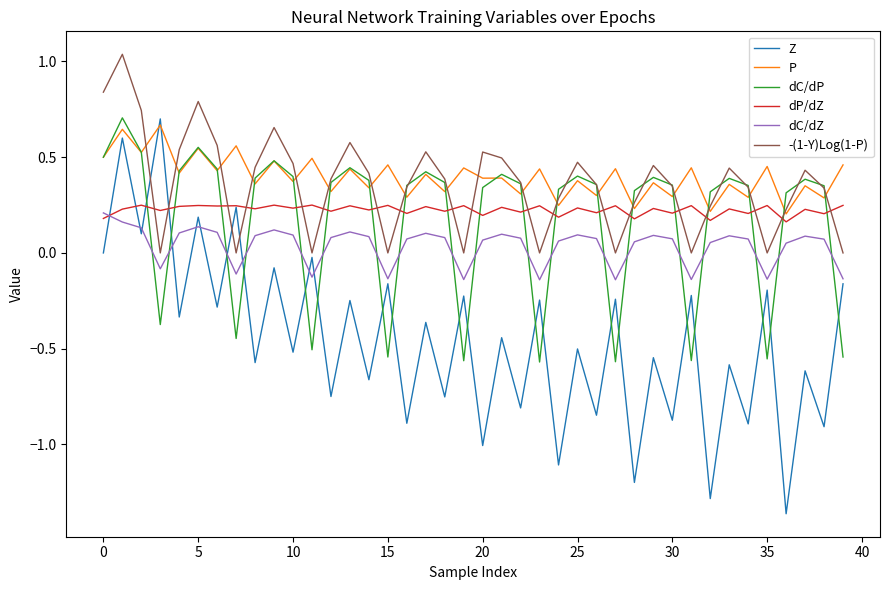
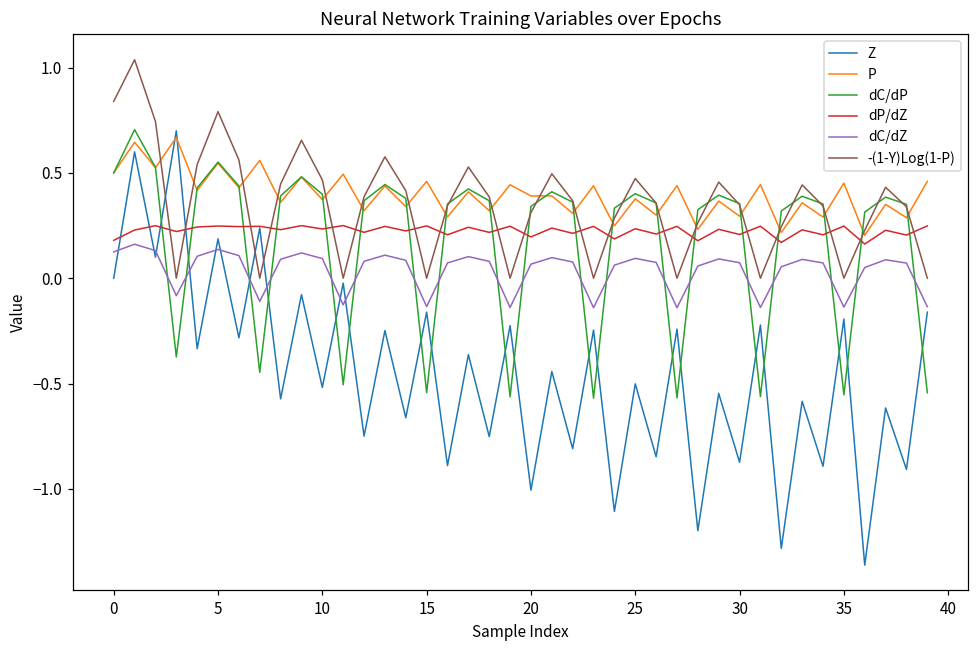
  {
    "Z": {
      "0": 0.00,
      "5": 0.19,
      "10": -0.52,
      "15": -0.16,
      "20": -1.01,
      "25": -0.50,
      "30": -0.87,
      "35": -0.19
    },
    "P": {
      "10": 0.37,
      "15": 0.46,
      "20": 0.39,
      "25": 0.38,
      "30": 0.29,
      "35": 0.45
    },
    "dC/dP": {
      "10": 0.40,
      "15": -0.54,
      "20": 0.34,
      "25": 0.40,
      "35": -0.55
    },
    "dP/dZ": {
      "0": 0.18,
      "5": 0.25,
      "10": 0.23,
      "15": 0.25,
      "20": 0.20,
      "25": 0.23,
      "30": 0.21,
      "35": 0.25
    },
    "dC/dZ": {
-     "0": 0.21,
+     "0": 0.13,
      "5": 0.14,
      "10": 0.09,
      "15": -0.14,
      "20": 0.07,
      "25": 0.09,
      "30": 0.07,
      "35": -0.14
    },
    "-(1-Y)Log(1-P)": {
      "0": 0.84,
      "5": 0.79,
      "10": 0.47,
      "15": 0.00,
-     "20": 0.53,
+     "20": 0.31,
      "25": 0.47,
      "35": 0.00
    }
  }
